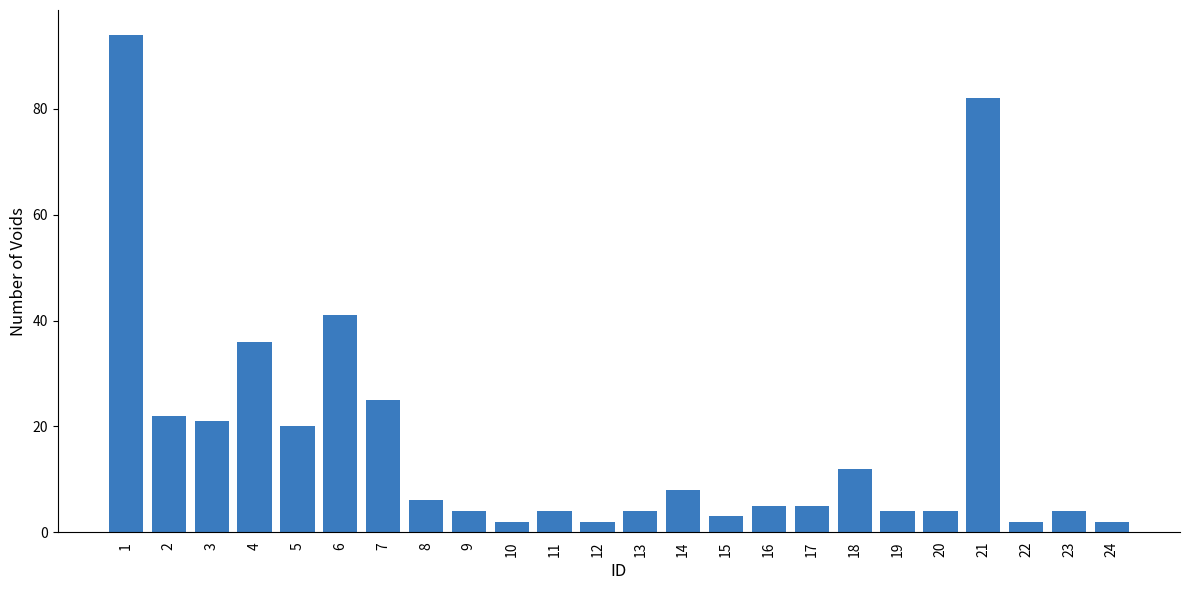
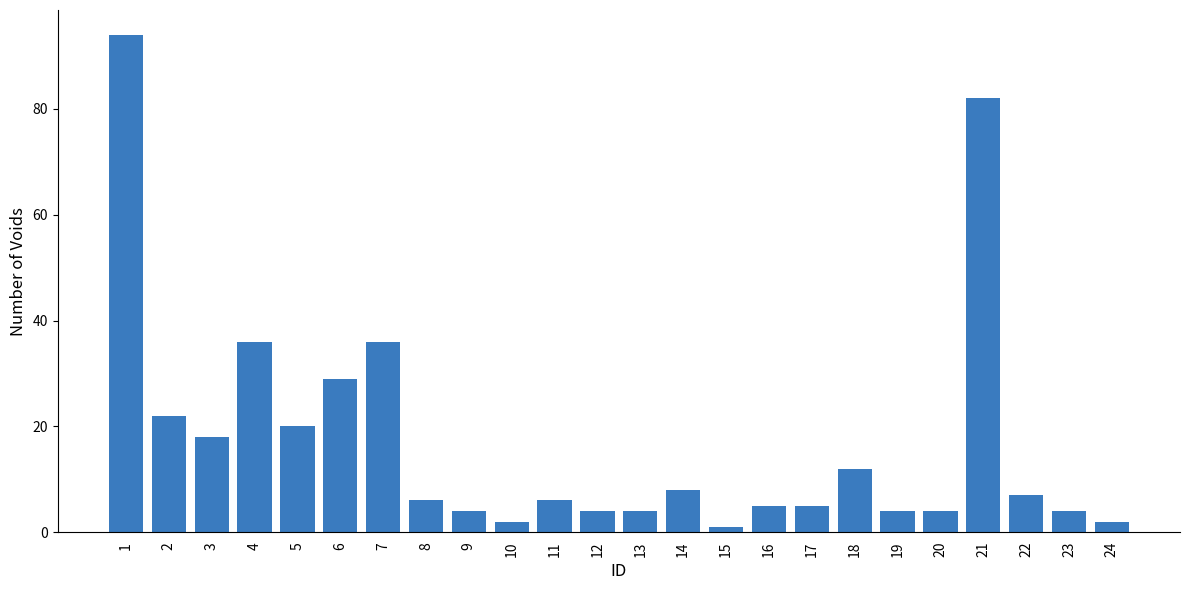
  {
    "1": 94,
    "2": 22,
-   "3": 21,
+   "3": 18,
    "4": 36,
    "5": 20,
-   "6": 41,
-   "7": 25,
+   "6": 29,
+   "7": 36,
    "8": 6,
    "9": 4,
    "10": 2,
-   "11": 4,
-   "12": 2,
+   "11": 6,
+   "12": 4,
    "13": 4,
    "14": 8,
-   "15": 3,
+   "15": 1,
    "16": 5,
    "17": 5,
    "18": 12,
    "19": 4,
    "20": 4,
    "21": 82,
-   "22": 2,
+   "22": 7,
    "23": 4,
    "24": 2
  }
